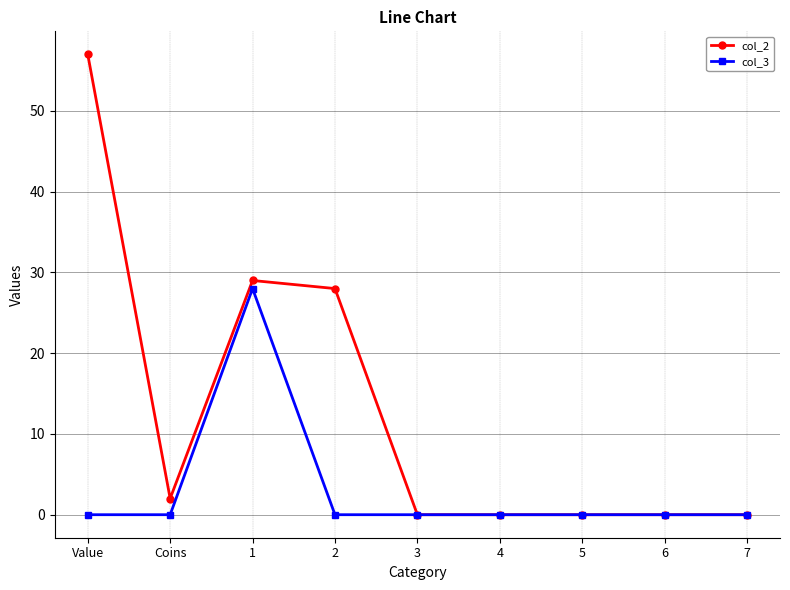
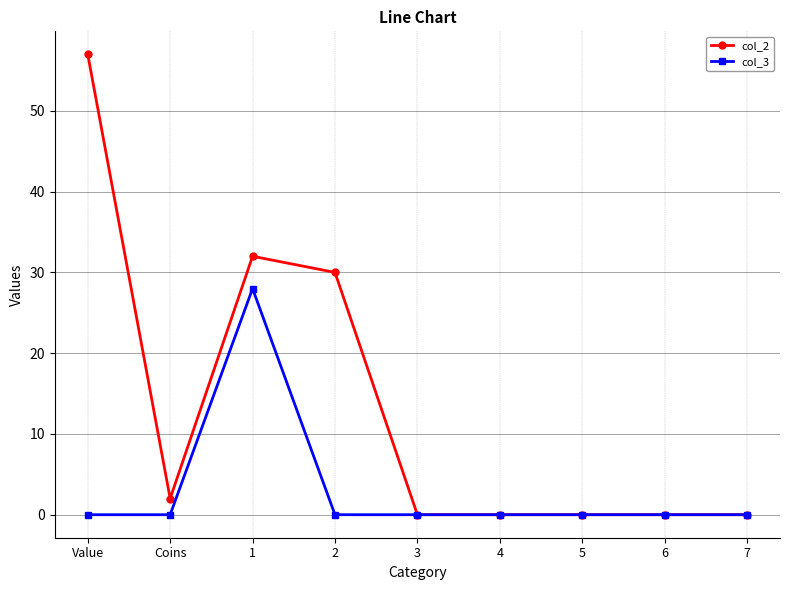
  {
    "col_2": {
      "Value": 57,
      "Coins": 2,
-     "1": 29,
-     "2": 28
+     "1": 32,
+     "2": 30
    },
    "col_3": {
      "Value": 0,
      "Coins": 0,
      "1": 28,
      "2": 0
    }
  }
